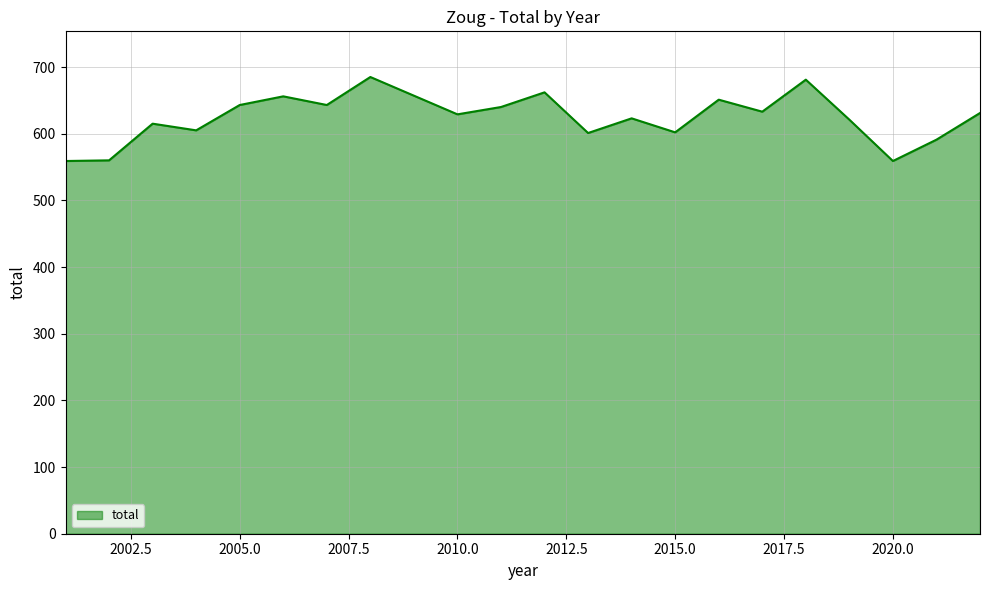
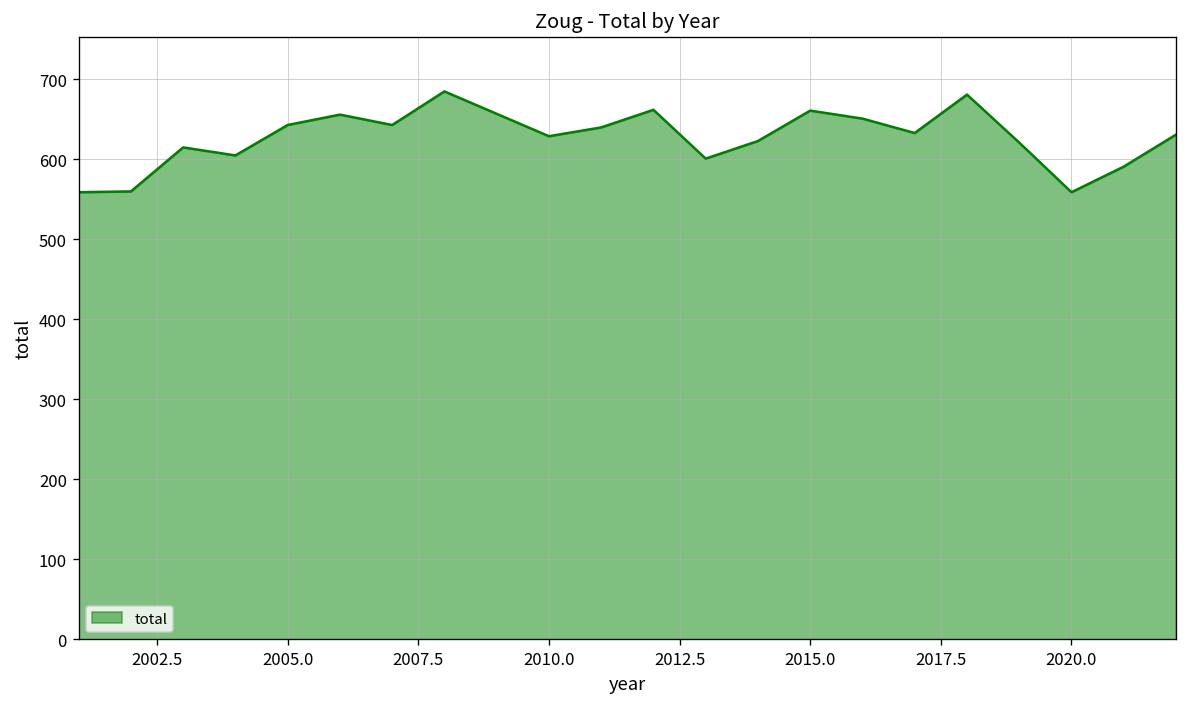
  {
    "2005.0": 640,
    "2010.0": 630,
-   "2015.0": 600,
+   "2015.0": 660,
    "2020.0": 560
  }
